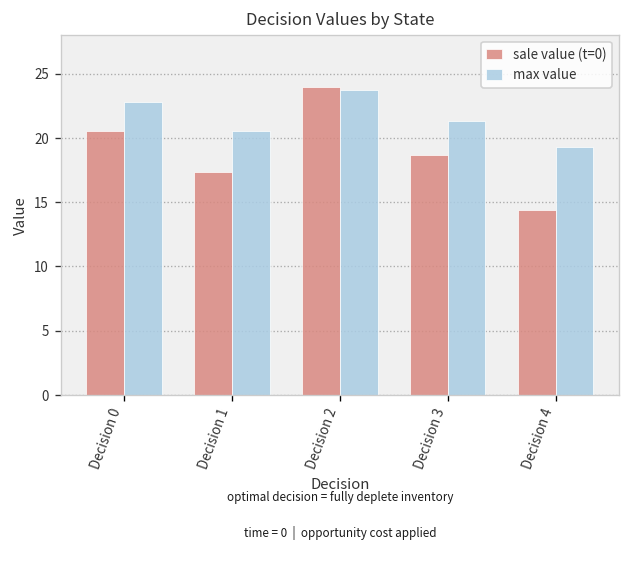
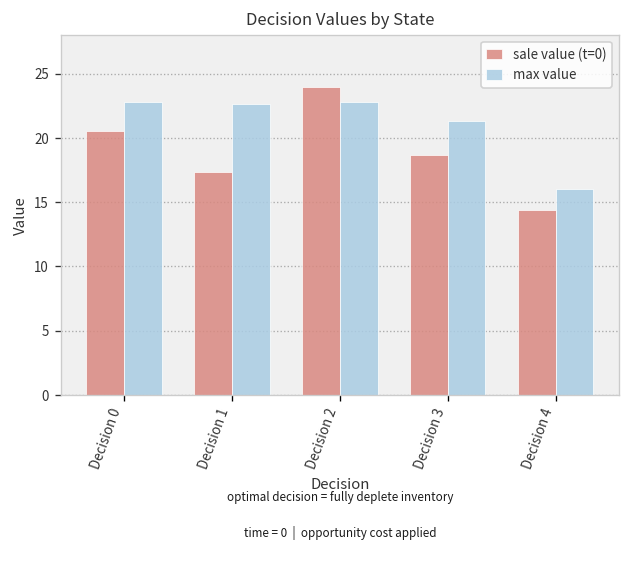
  {
    "sale value (t=0)": {
      "Decision 0": 20.5,
      "Decision 1": 17.3,
      "Decision 2": 24.0,
      "Decision 3": 18.7,
      "Decision 4": 14.4
    },
    "max value": {
      "Decision 0": 22.8,
-     "Decision 1": 20.5,
-     "Decision 2": 23.7,
+     "Decision 1": 22.6,
+     "Decision 2": 22.8,
      "Decision 3": 21.3,
-     "Decision 4": 19.3
+     "Decision 4": 16.0
    }
  }
